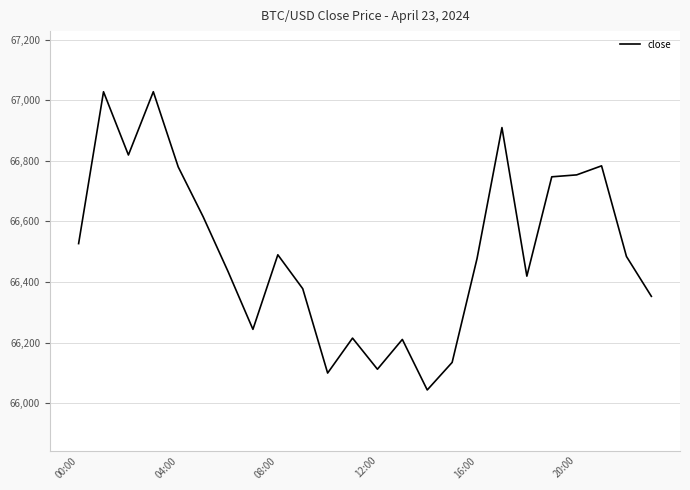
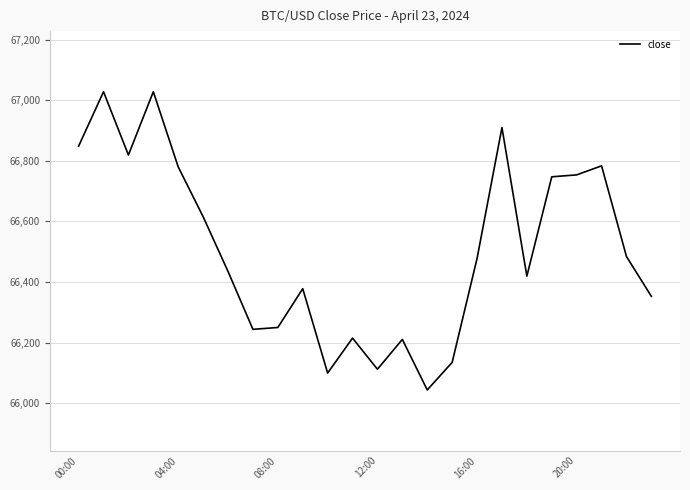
  {
-   "00:00": "66,530",
+   "00:00": "66,850",
    "04:00": "66,780",
-   "08:00": "66,490",
+   "08:00": "66,250",
    "12:00": "66,110",
    "16:00": "66,480",
    "20:00": "66,750"
  }
